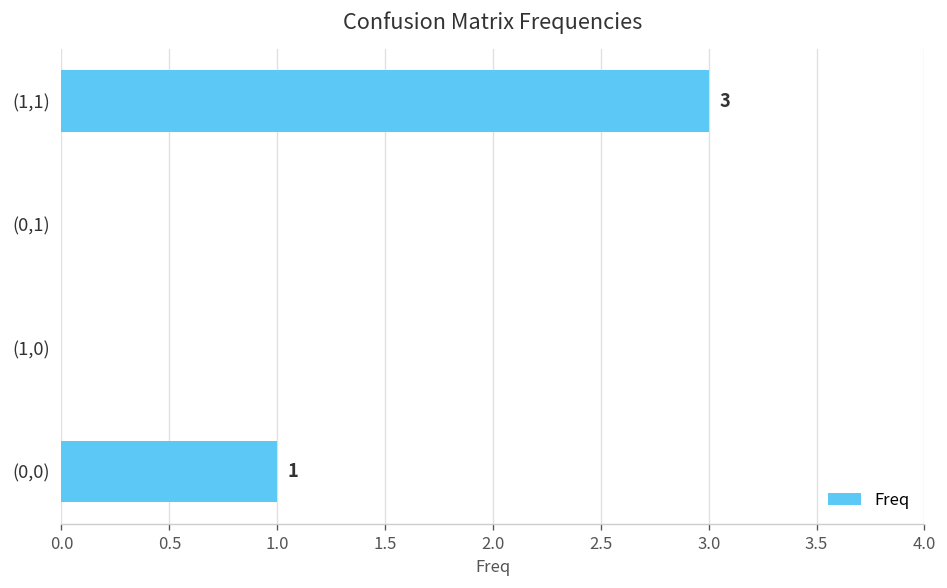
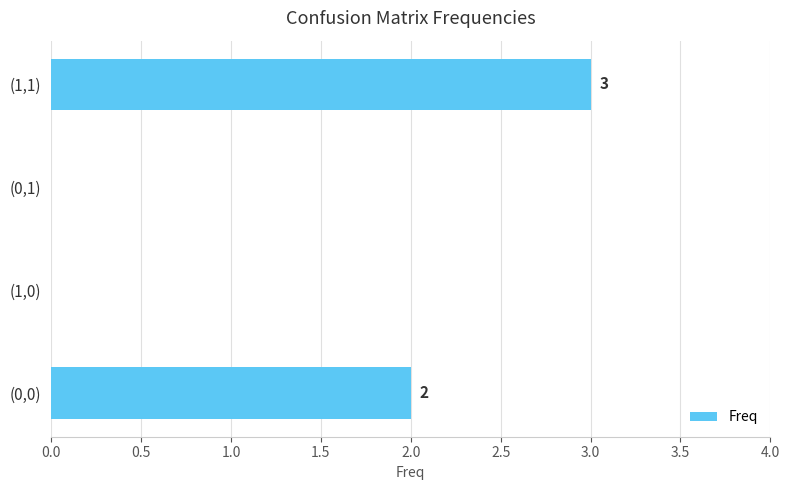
  {
    "(1,1)": 3,
-   "(0,0)": 1
+   "(0,0)": 2
  }
